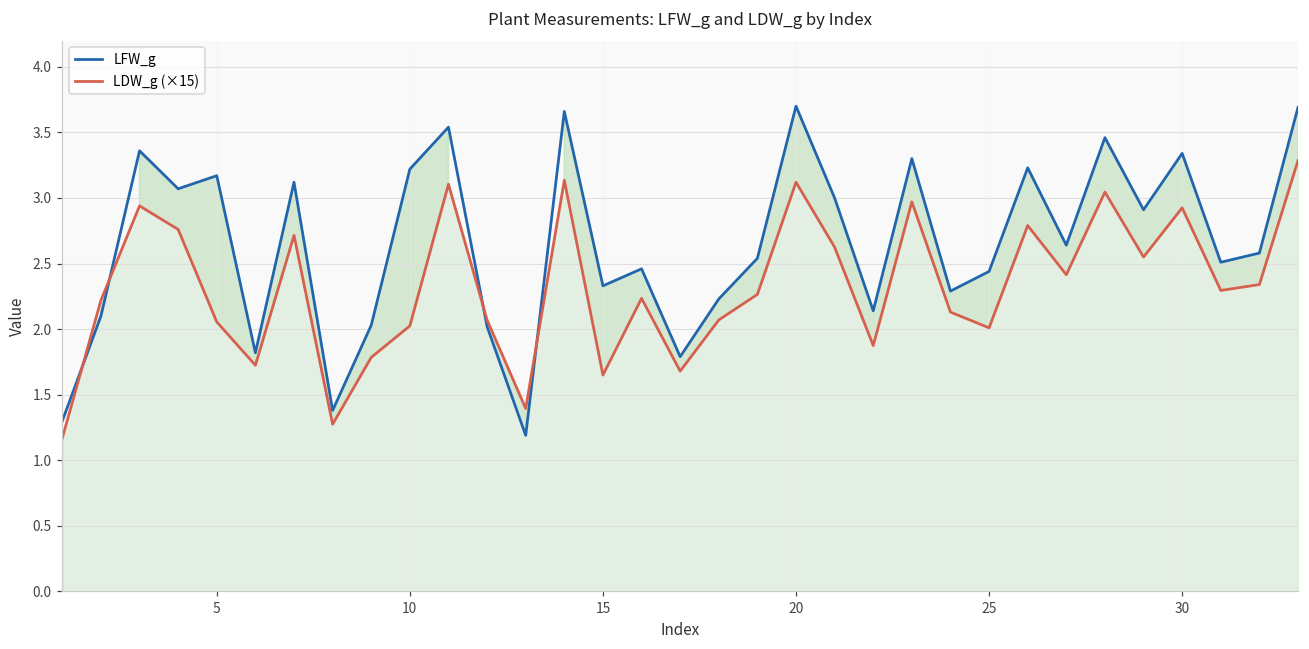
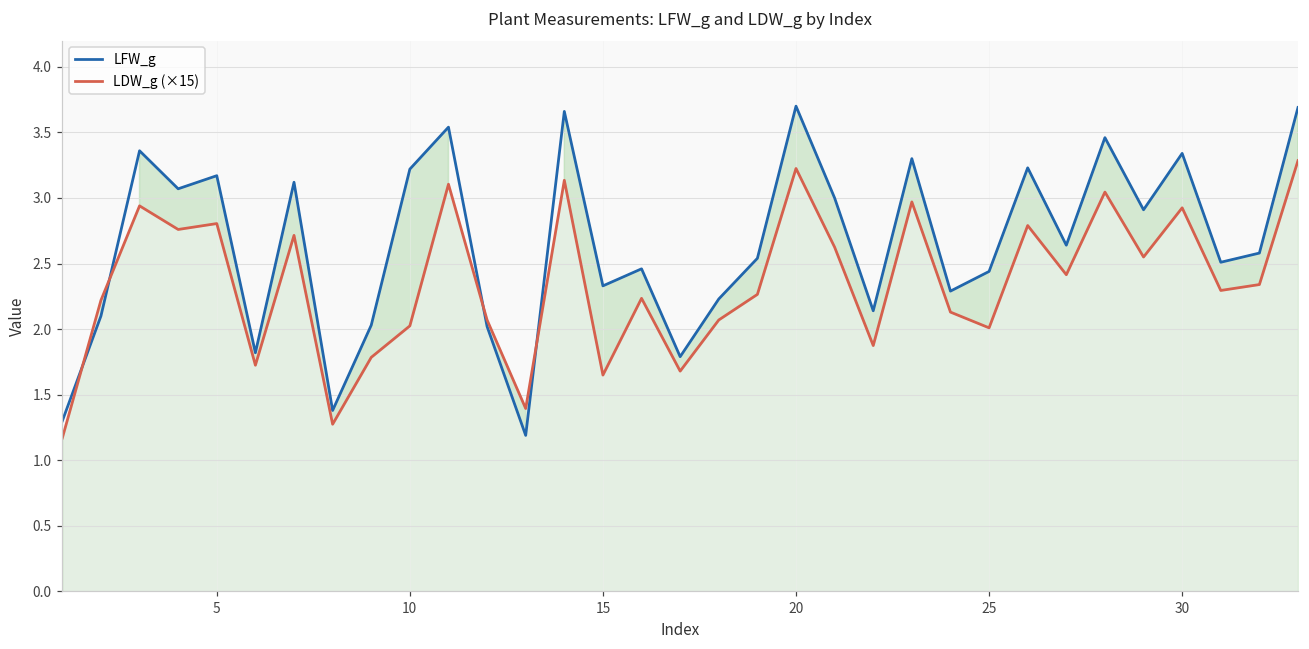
  {
    "LFW_g": {
      "5": 3.17,
      "10": 3.22,
      "15": 2.33,
      "20": 3.70,
      "25": 2.44,
      "30": 3.34
    },
    "LDW_g (×15)": {
-     "5": 2.06,
+     "5": 2.81,
      "10": 2.03,
      "15": 1.65,
-     "20": 3.12,
+     "20": 3.23,
      "25": 2.01,
      "30": 2.93
    }
  }
